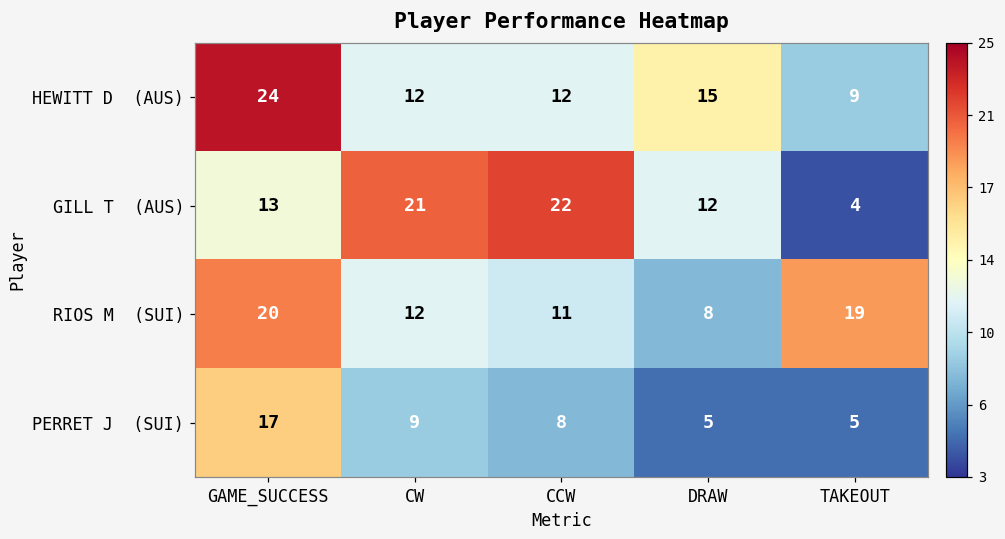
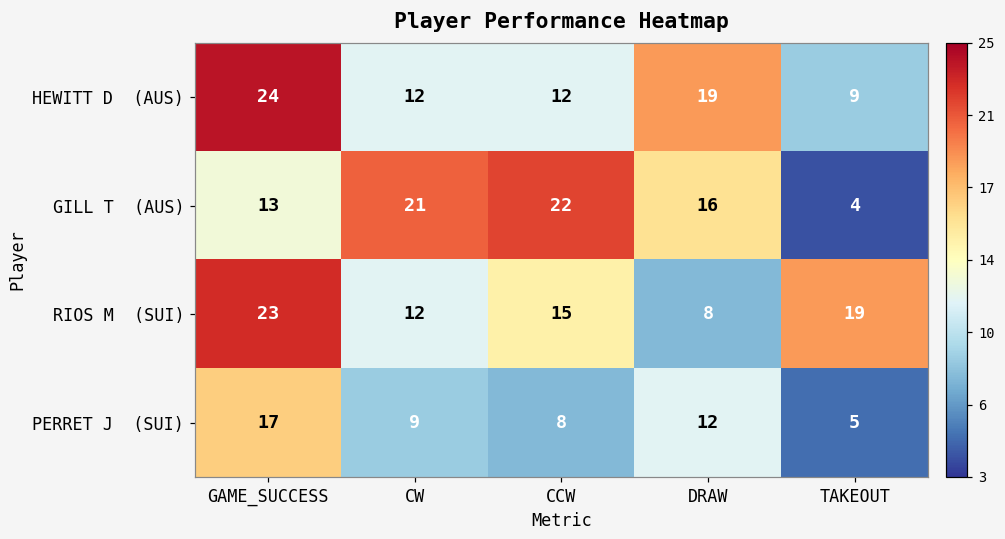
  {
    "HEWITT D (AUS)": {
      "GAME_SUCCESS": 24,
      "CW": 12,
      "CCW": 12,
-     "DRAW": 15,
+     "DRAW": 19,
      "TAKEOUT": 9
    },
    "GILL T (AUS)": {
      "GAME_SUCCESS": 13,
      "CW": 21,
      "CCW": 22,
-     "DRAW": 12,
+     "DRAW": 16,
      "TAKEOUT": 4
    },
    "RIOS M (SUI)": {
-     "GAME_SUCCESS": 20,
+     "GAME_SUCCESS": 23,
      "CW": 12,
-     "CCW": 11,
+     "CCW": 15,
      "DRAW": 8,
      "TAKEOUT": 19
    },
    "PERRET J (SUI)": {
      "GAME_SUCCESS": 17,
      "CW": 9,
      "CCW": 8,
-     "DRAW": 5,
+     "DRAW": 12,
      "TAKEOUT": 5
    }
  }
